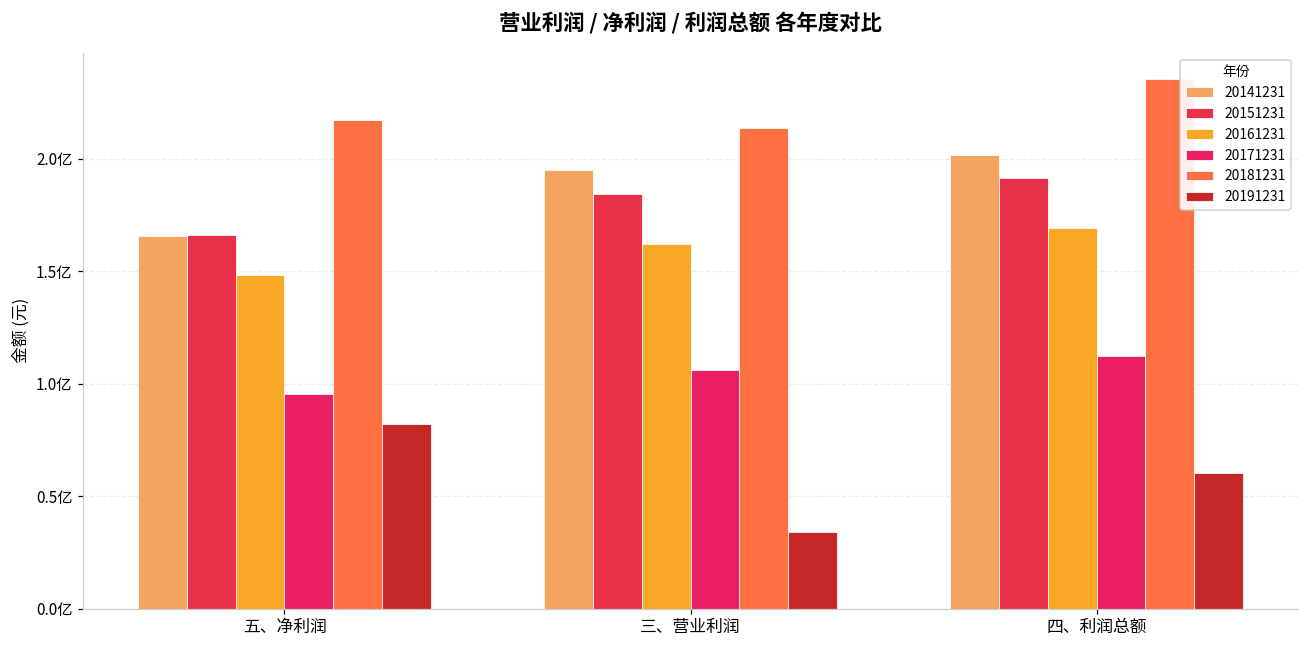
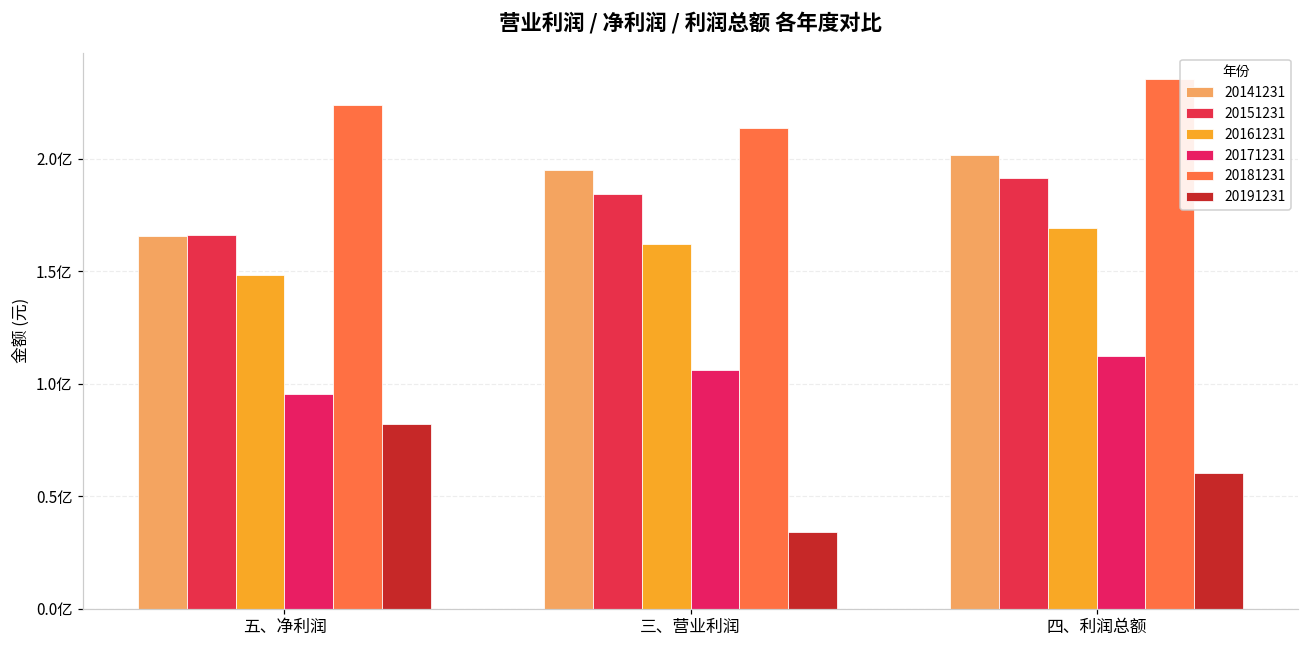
  {
    "20181231": {
-     "五、净利润": "2.17亿",
+     "五、净利润": "2.24亿",
      "三、营业利润": "2.14亿",
      "四、利润总额": "2.35亿"
    }
  }
